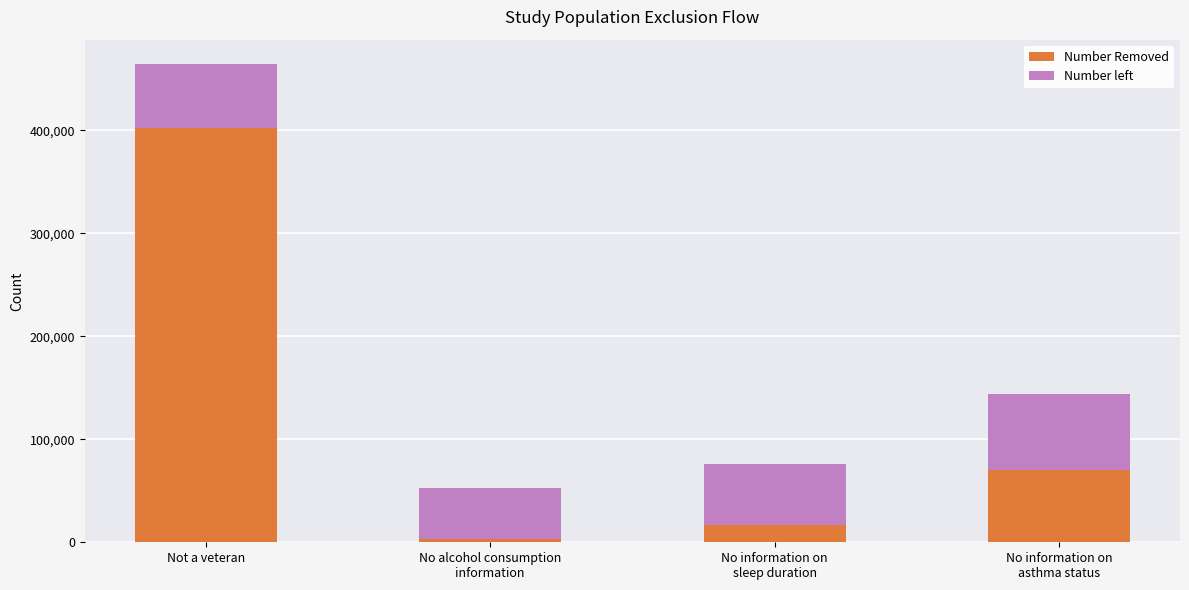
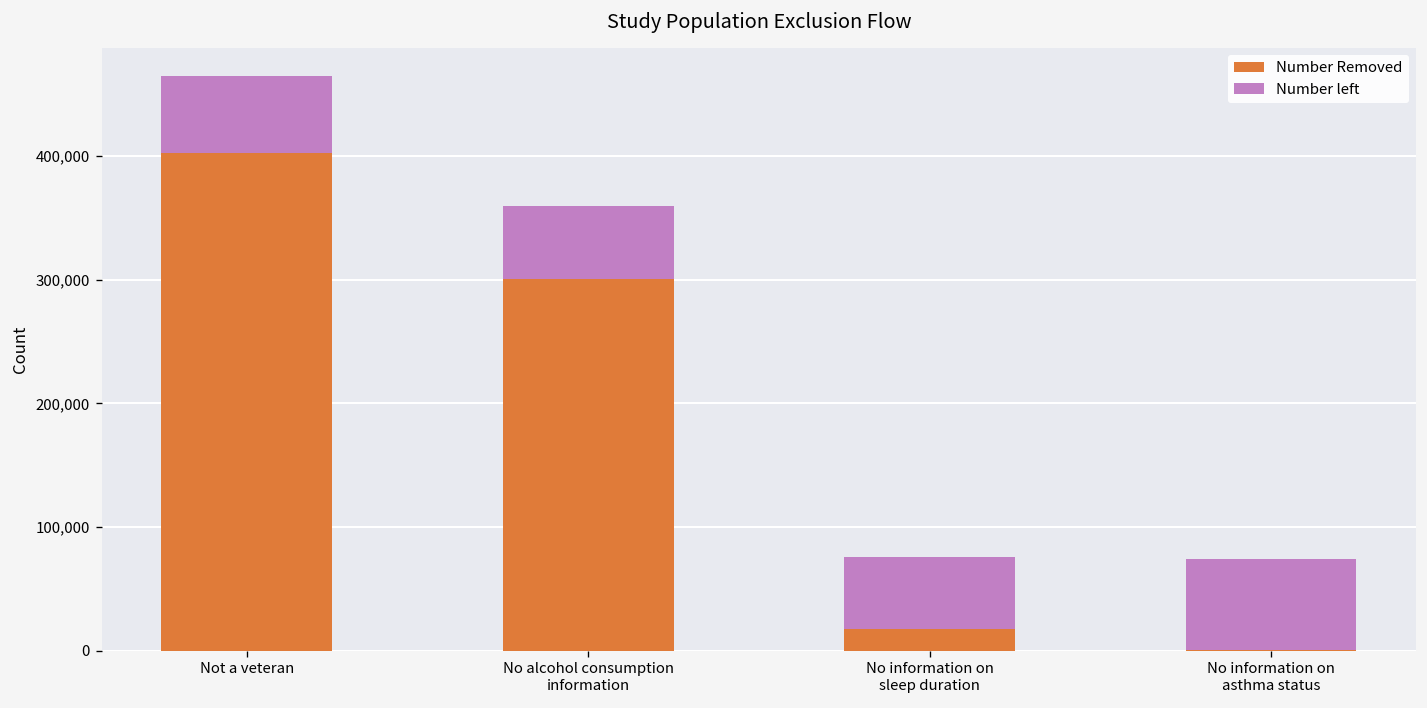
  {
    "Number Removed": {
      "Not a veteran": "403,000",
-     "No alcohol consumption information": "3,000",
+     "No alcohol consumption information": "301,000",
      "No information on sleep duration": "17,000",
-     "No information on asthma status": "70,000"
+     "No information on asthma status": "0"
    },
    "Number left": {
      "Not a veteran": "62,000",
-     "No alcohol consumption information": "50,000",
+     "No alcohol consumption information": "59,000",
      "No information on sleep duration": "58,000",
      "No information on asthma status": "74,000"
    }
  }
